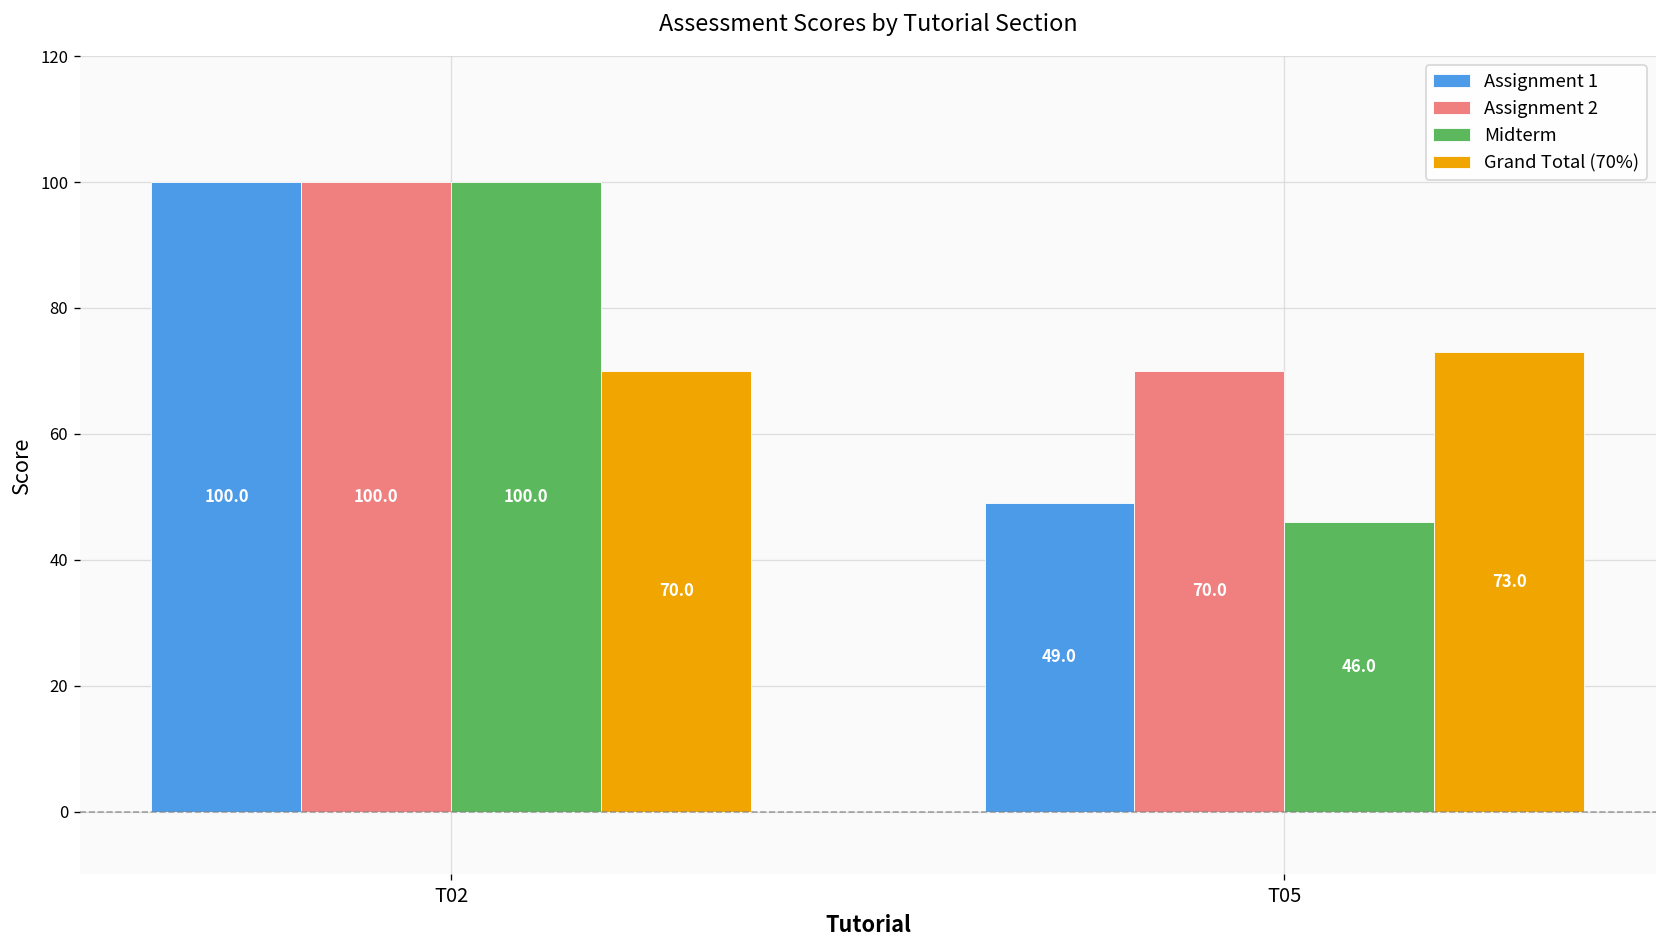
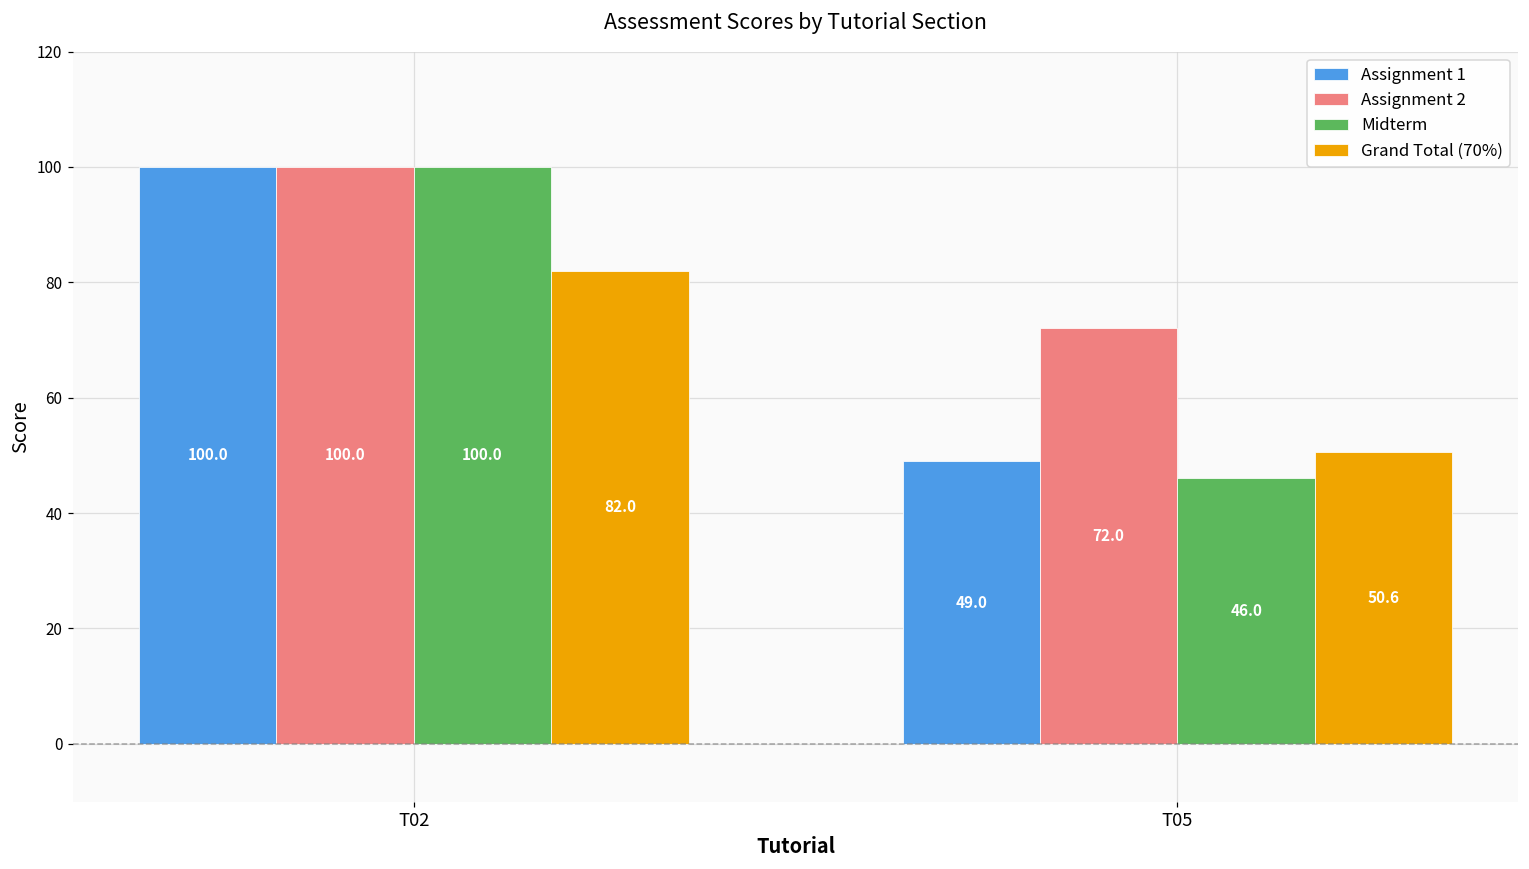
  {
    "Assignment 1": {
      "T02": 100.0,
      "T05": 49.0
    },
    "Assignment 2": {
      "T02": 100.0,
-     "T05": 70.0
+     "T05": 72.0
    },
    "Midterm": {
      "T02": 100.0,
      "T05": 46.0
    },
    "Grand Total (70%)": {
-     "T02": 70.0,
-     "T05": 73.0
+     "T02": 82.0,
+     "T05": 50.6
    }
  }
